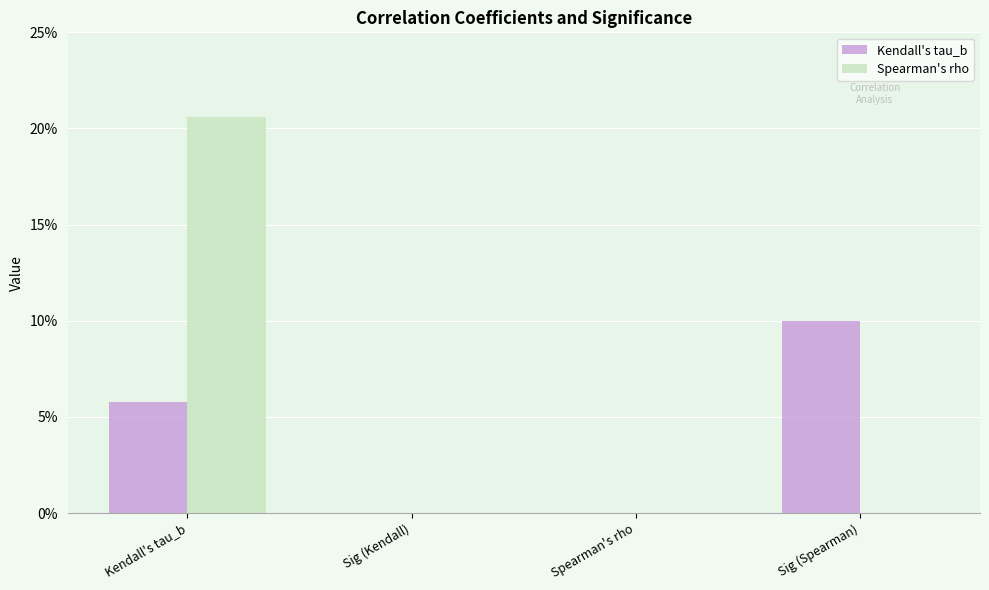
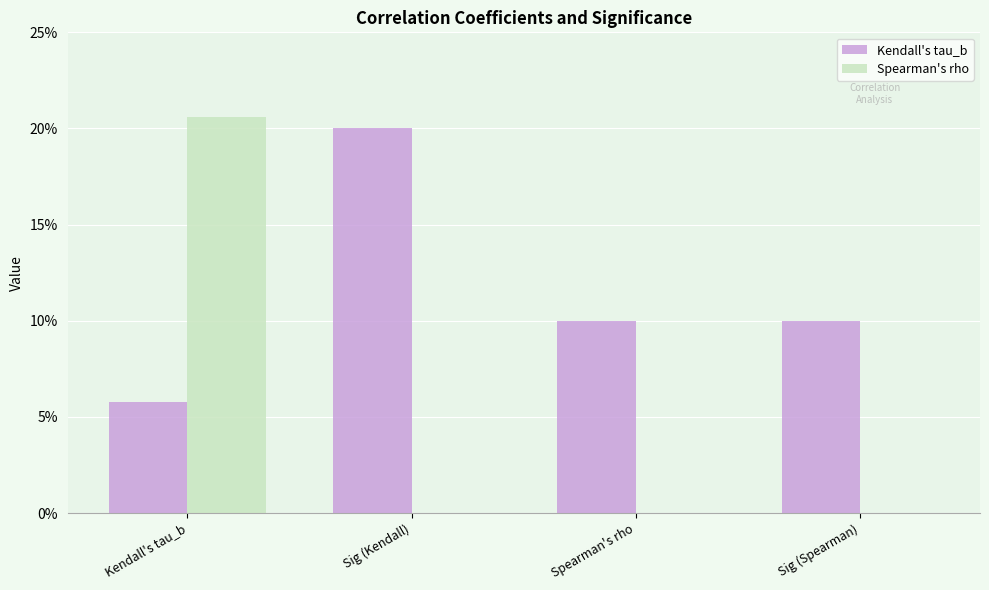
  {
    "Kendall's tau_b": {
      "Kendall's tau_b": "5.8%",
-     "Sig (Kendall)": "0.0%",
-     "Spearman's rho": "0.0%",
+     "Sig (Kendall)": "20.0%",
+     "Spearman's rho": "10.0%",
      "Sig (Spearman)": "10.0%"
    },
    "Spearman's rho": {
      "Kendall's tau_b": "20.6%",
      "Sig (Kendall)": "0.0%",
      "Spearman's rho": "0.0%",
      "Sig (Spearman)": "0.0%"
    }
  }
